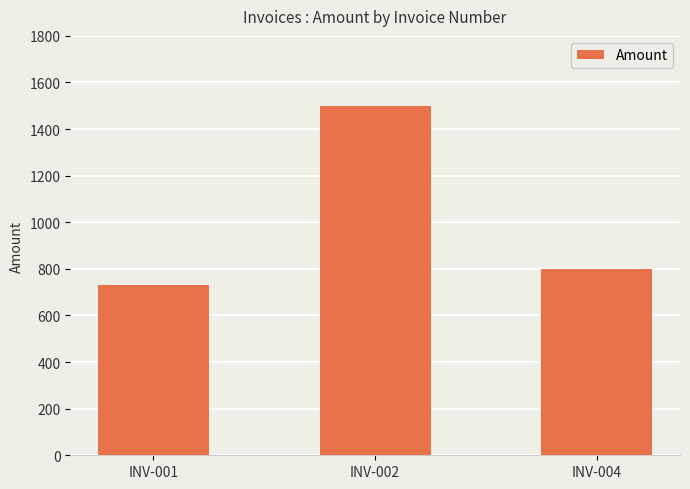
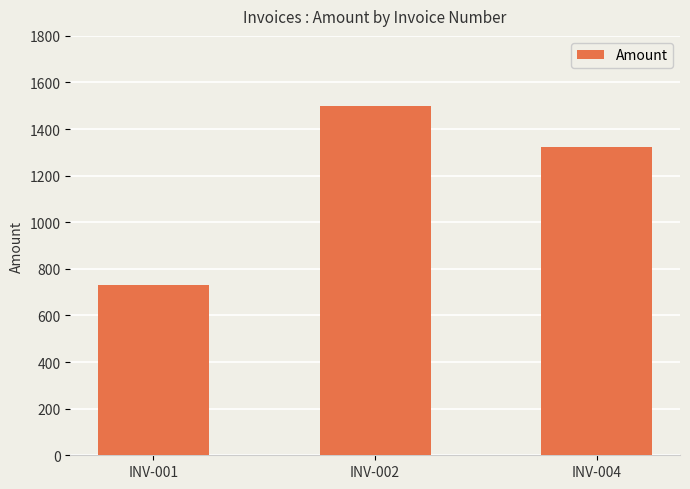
  {
    "INV-001": 730,
    "INV-002": 1500,
-   "INV-004": 800
+   "INV-004": 1320
  }
